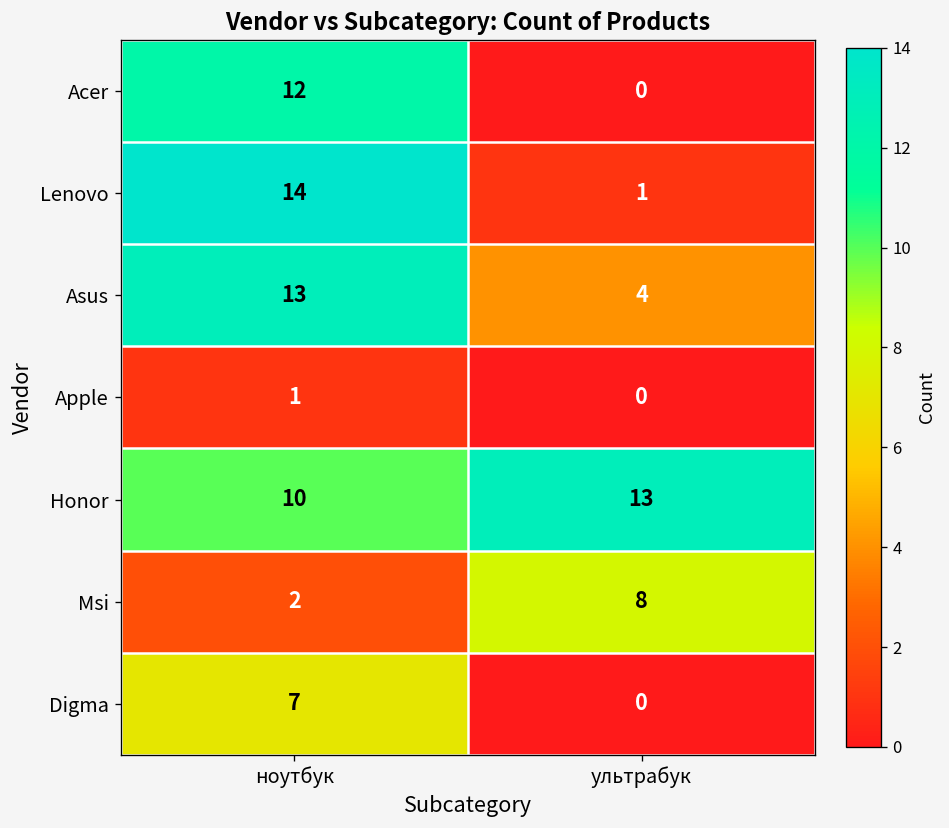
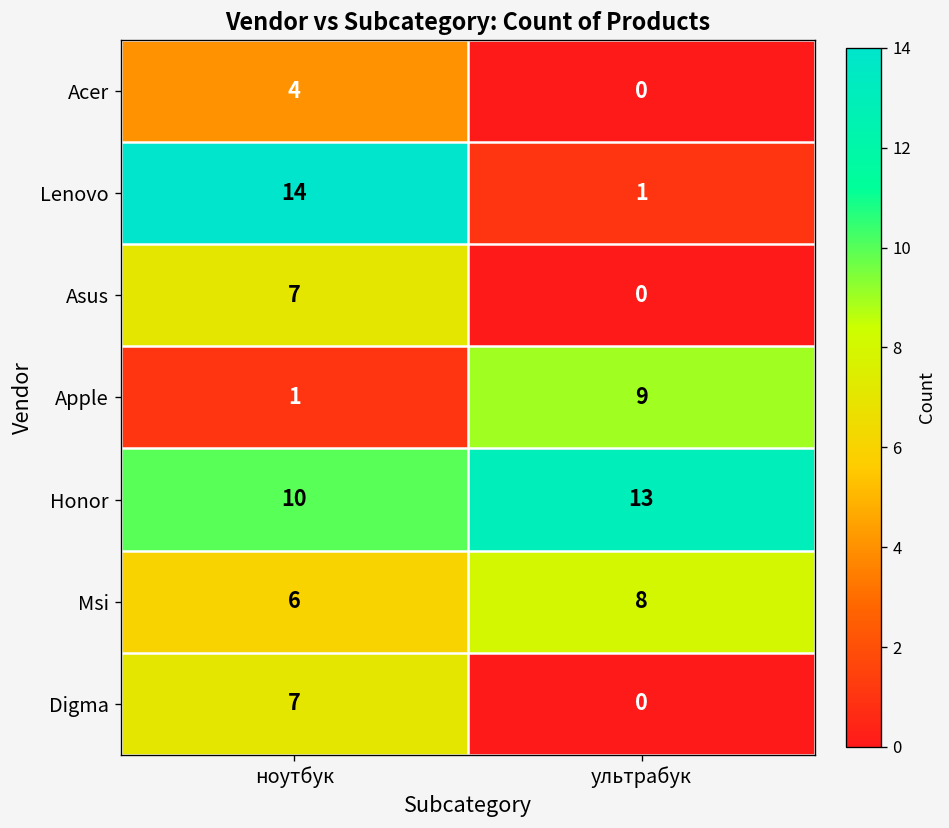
  {
    "Acer": {
-     "ноутбук": 12,
+     "ноутбук": 4,
      "ультрабук": 0
    },
    "Lenovo": {
      "ноутбук": 14,
      "ультрабук": 1
    },
    "Asus": {
-     "ноутбук": 13,
-     "ультрабук": 4
+     "ноутбук": 7,
+     "ультрабук": 0
    },
    "Apple": {
      "ноутбук": 1,
-     "ультрабук": 0
+     "ультрабук": 9
    },
    "Honor": {
      "ноутбук": 10,
      "ультрабук": 13
    },
    "Msi": {
-     "ноутбук": 2,
+     "ноутбук": 6,
      "ультрабук": 8
    },
    "Digma": {
      "ноутбук": 7,
      "ультрабук": 0
    }
  }
